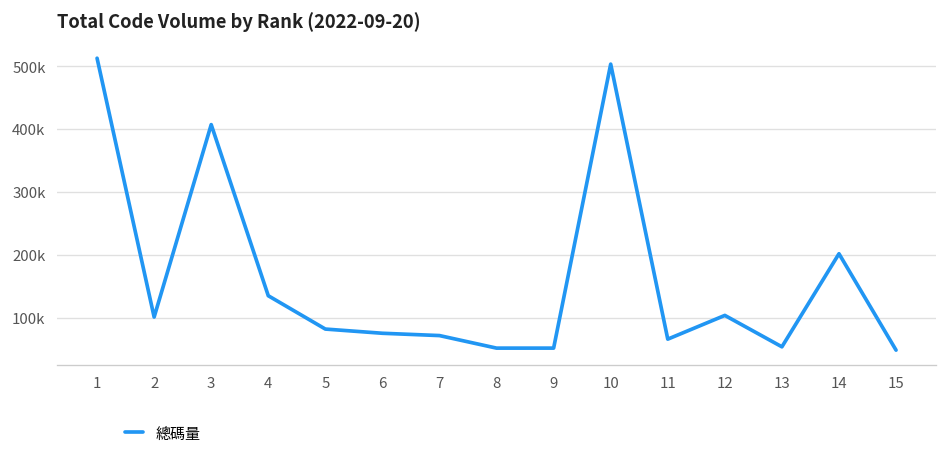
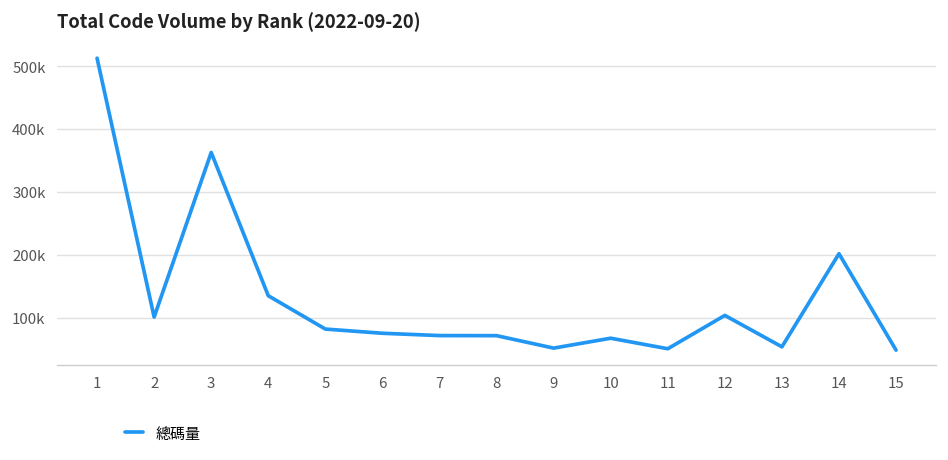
  {
    "1": 510000,
    "2": 100000,
-   "3": 410000,
+   "3": 360000,
    "4": 140000,
    "5": 80000,
    "6": 80000,
    "7": 70000,
-   "8": 50000,
+   "8": 70000,
    "9": 50000,
-   "10": 500000,
-   "11": 70000,
+   "10": 70000,
+   "11": 50000,
    "12": 100000,
    "13": 50000,
    "14": 200000,
    "15": 50000
  }
